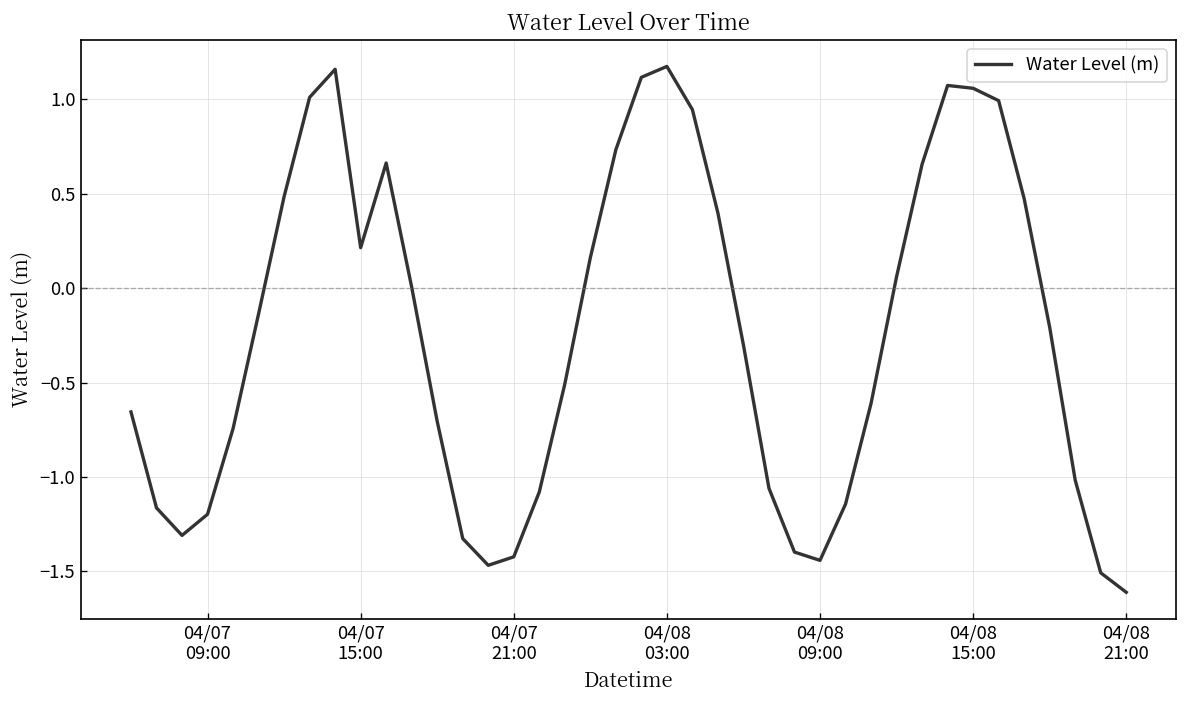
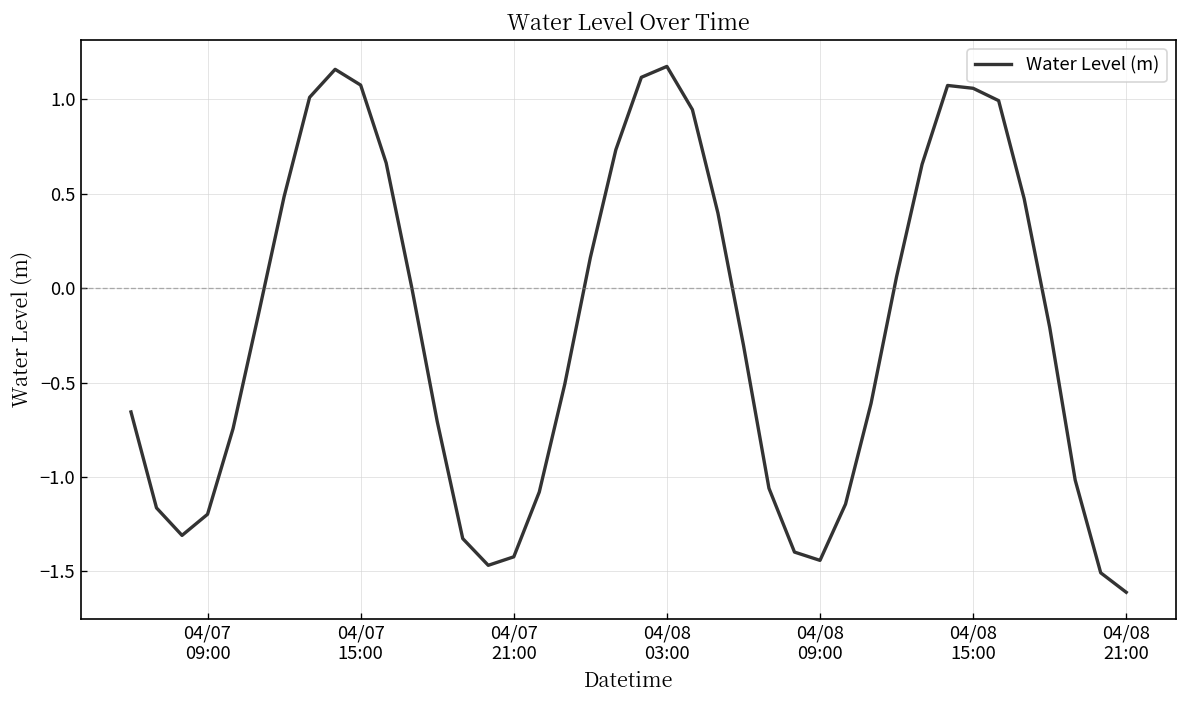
  {
    "04/07 09:00": -1.20,
-   "04/07 15:00": 0.21,
+   "04/07 15:00": 1.08,
    "04/07 21:00": -1.42,
    "04/08 03:00": 1.17,
    "04/08 09:00": -1.44,
    "04/08 15:00": 1.06,
    "04/08 21:00": -1.61
  }
